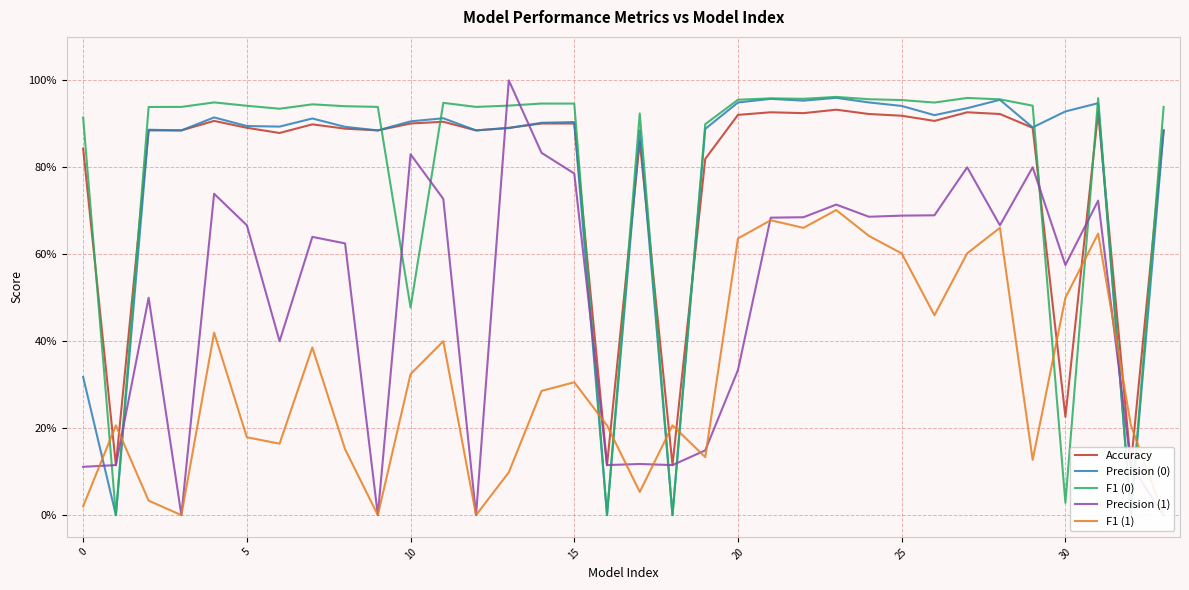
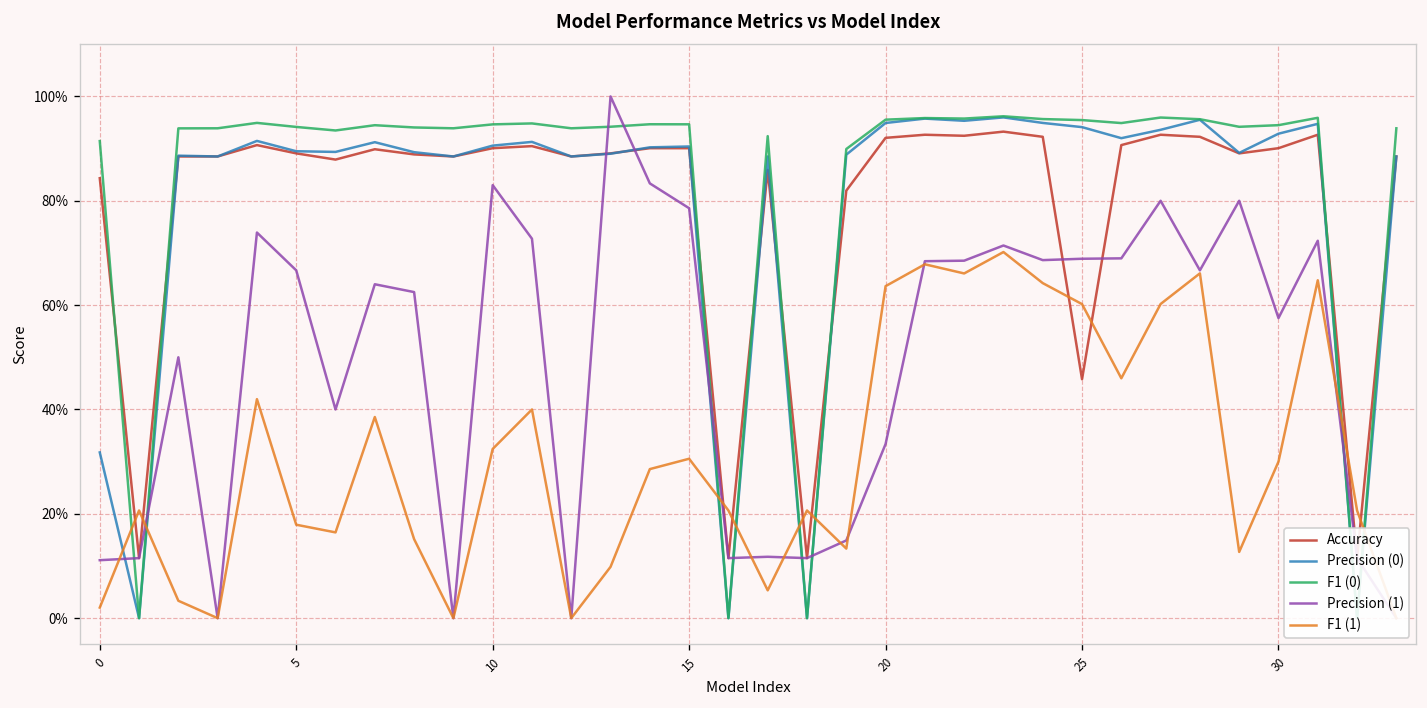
  {
    "Accuracy": {
      "0": "84%",
      "20": "92%",
-     "25": "92%",
-     "30": "23%"
+     "25": "46%",
+     "30": "90%"
    },
    "Precision (0)": {
      "0": "32%",
      "20": "95%",
      "25": "94%",
      "30": "93%"
    },
    "F1 (0)": {
      "0": "91%",
      "5": "94%",
-     "10": "48%",
+     "10": "95%",
      "15": "95%",
      "20": "96%",
      "25": "95%",
-     "30": "3%"
+     "30": "94%"
    },
    "Precision (1)": {
      "0": "11%",
      "5": "67%",
      "10": "83%",
      "15": "79%",
      "20": "33%",
      "25": "69%",
      "30": "58%"
    },
    "F1 (1)": {
      "0": "2%",
      "5": "18%",
      "10": "32%",
      "15": "31%",
      "20": "64%",
      "25": "60%",
-     "30": "50%"
+     "30": "30%"
    }
  }
